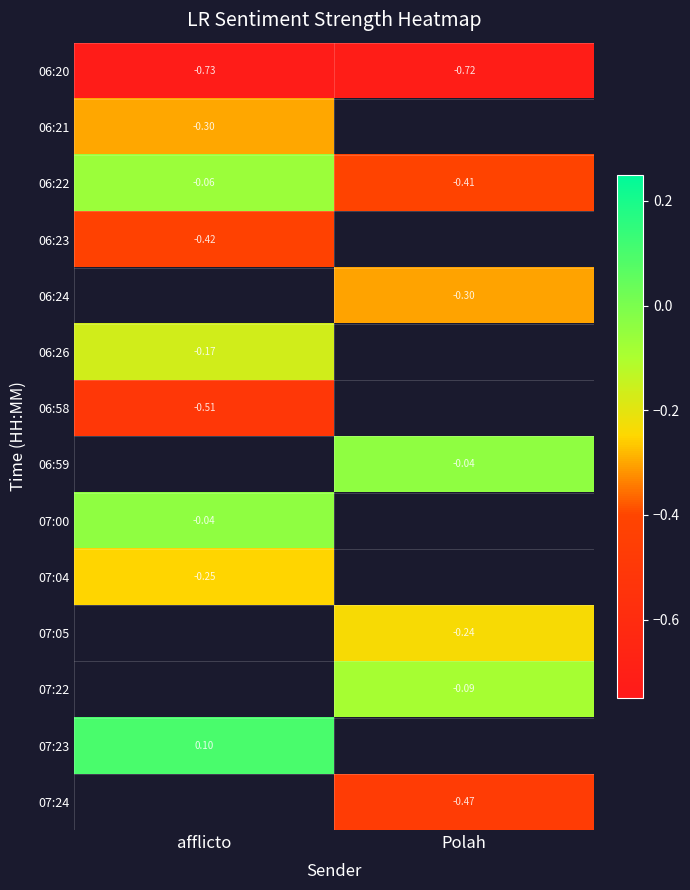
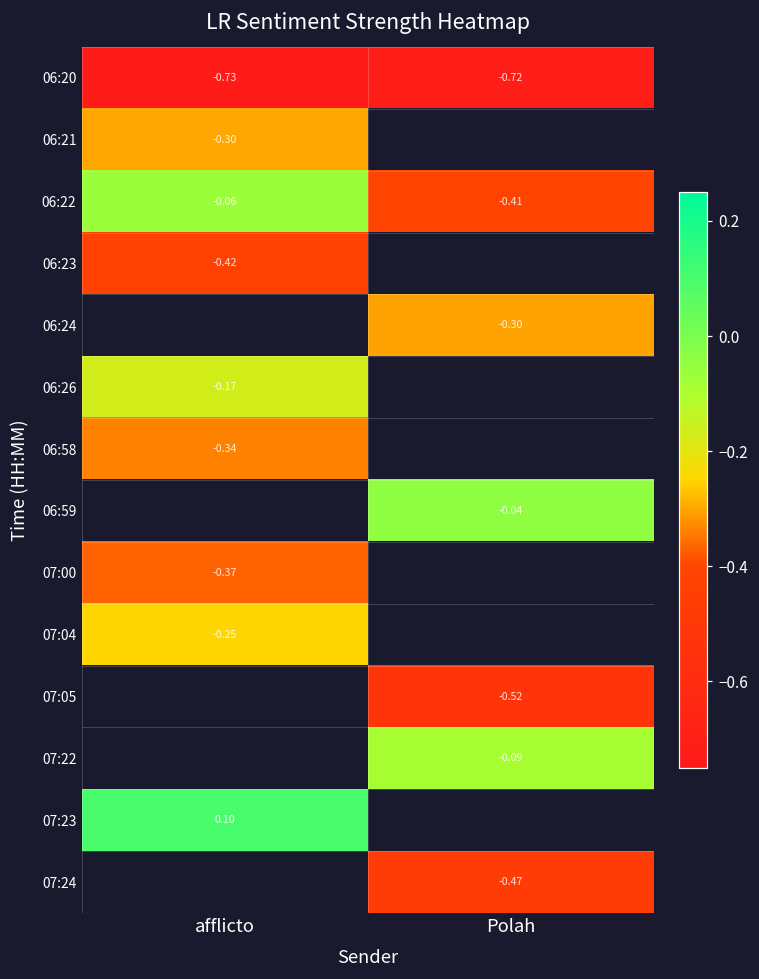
  {
    "06:20": {
      "afflicto": -0.73,
      "Polah": -0.72
    },
    "06:21": {
      "afflicto": -0.30
    },
    "06:22": {
      "afflicto": -0.06,
      "Polah": -0.41
    },
    "06:23": {
      "afflicto": -0.42
    },
    "06:24": {
      "Polah": -0.30
    },
    "06:26": {
      "afflicto": -0.17
    },
    "06:58": {
-     "afflicto": -0.51
+     "afflicto": -0.34
    },
    "06:59": {
      "Polah": -0.04
    },
    "07:00": {
-     "afflicto": -0.04
+     "afflicto": -0.37
    },
    "07:04": {
      "afflicto": -0.25
    },
    "07:05": {
-     "Polah": -0.24
+     "Polah": -0.52
    },
    "07:22": {
      "Polah": -0.09
    },
    "07:23": {
      "afflicto": 0.10
    },
    "07:24": {
      "Polah": -0.47
    }
  }
